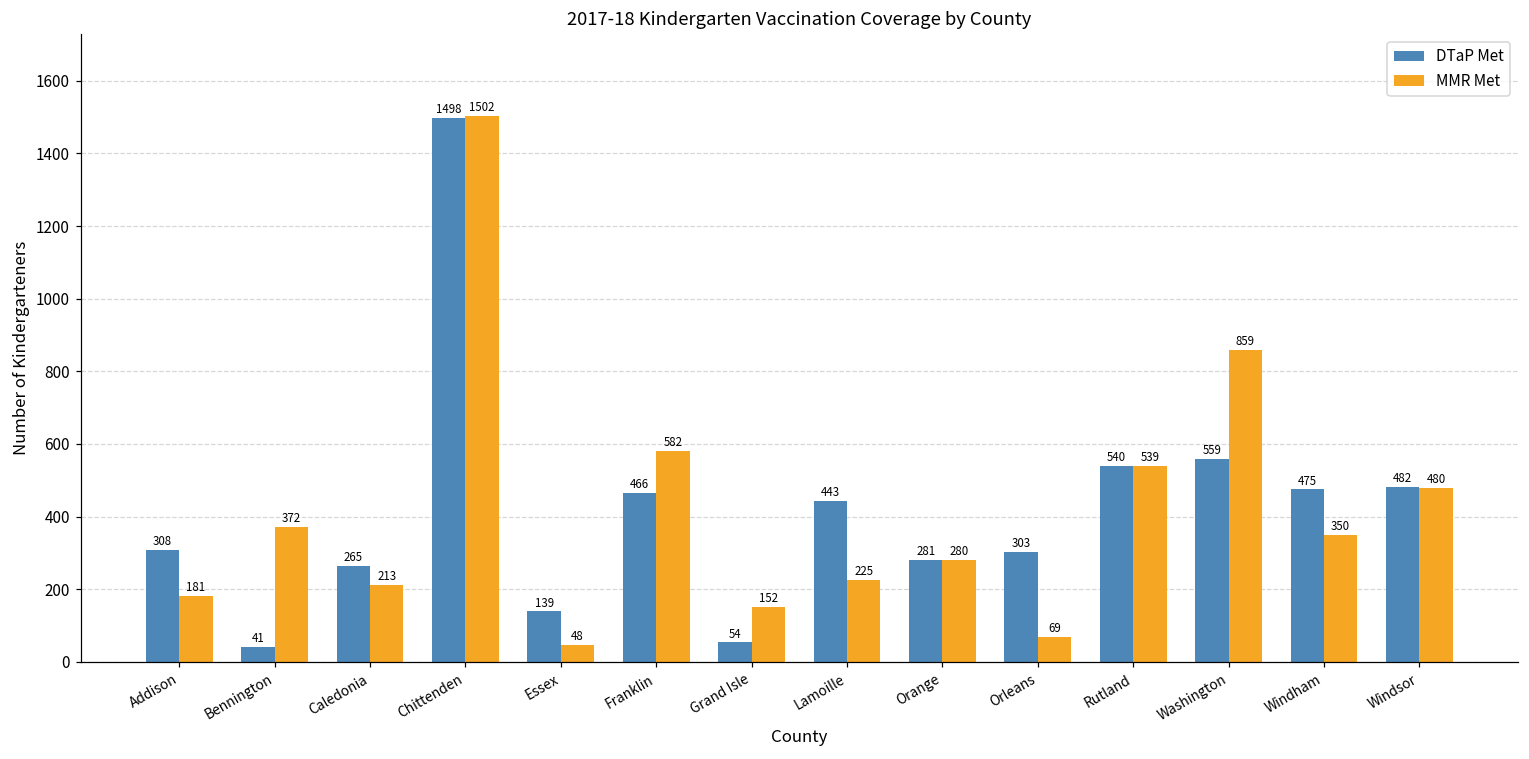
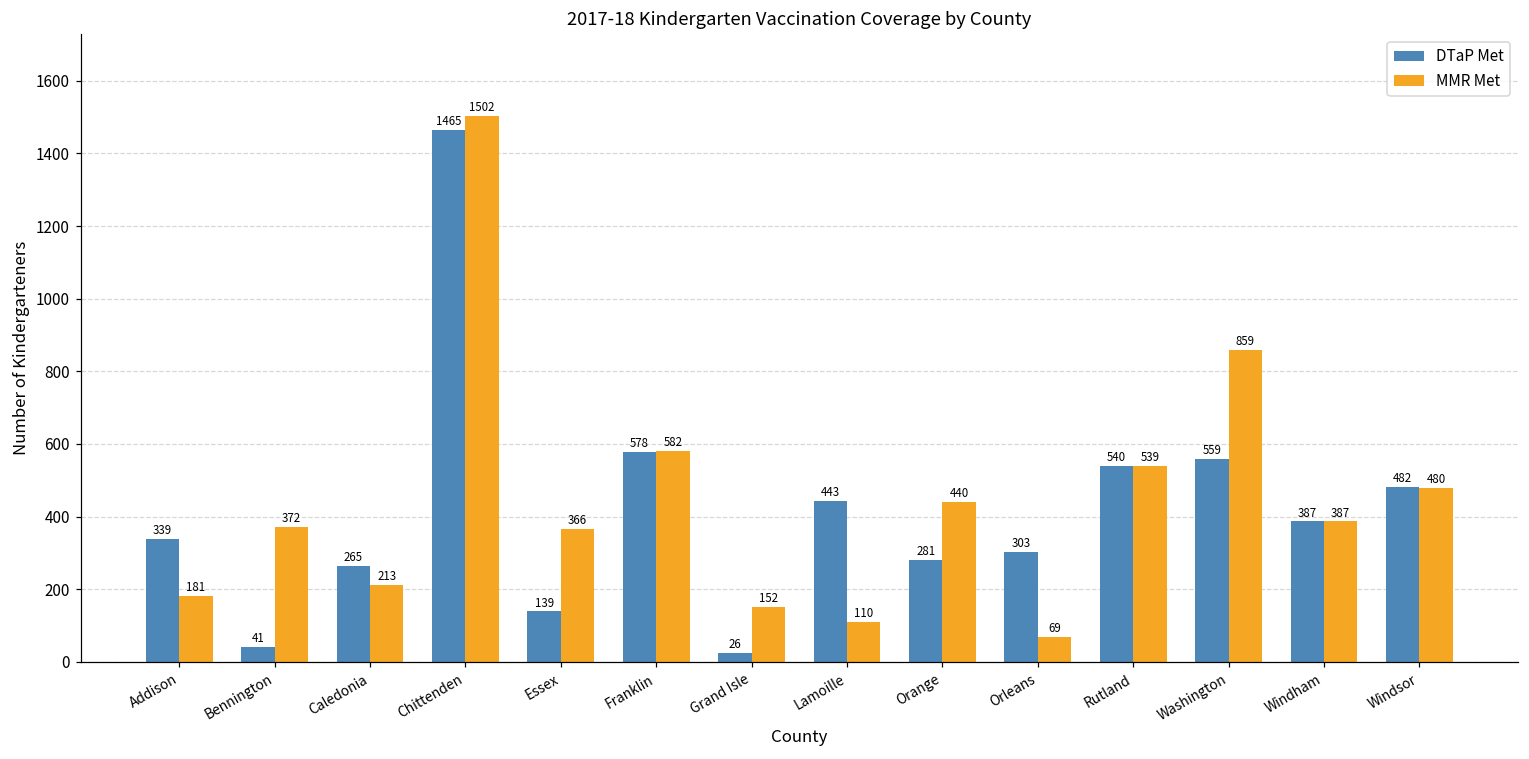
  {
    "DTaP Met": {
-     "Addison": 308,
+     "Addison": 339,
      "Bennington": 41,
      "Caledonia": 265,
-     "Chittenden": 1498,
+     "Chittenden": 1465,
      "Essex": 139,
-     "Franklin": 466,
-     "Grand Isle": 54,
+     "Franklin": 578,
+     "Grand Isle": 26,
      "Lamoille": 443,
      "Orange": 281,
      "Orleans": 303,
      "Rutland": 540,
      "Washington": 559,
-     "Windham": 475,
+     "Windham": 387,
      "Windsor": 482
    },
    "MMR Met": {
      "Addison": 181,
      "Bennington": 372,
      "Caledonia": 213,
      "Chittenden": 1502,
-     "Essex": 48,
+     "Essex": 366,
      "Franklin": 582,
      "Grand Isle": 152,
-     "Lamoille": 225,
-     "Orange": 280,
+     "Lamoille": 110,
+     "Orange": 440,
      "Orleans": 69,
      "Rutland": 539,
      "Washington": 859,
-     "Windham": 350,
+     "Windham": 387,
      "Windsor": 480
    }
  }
